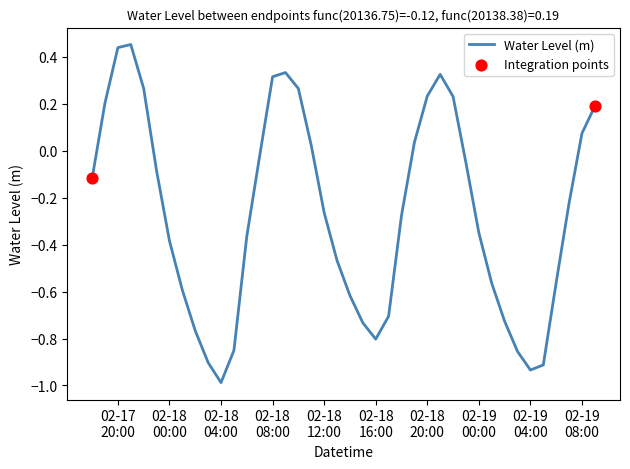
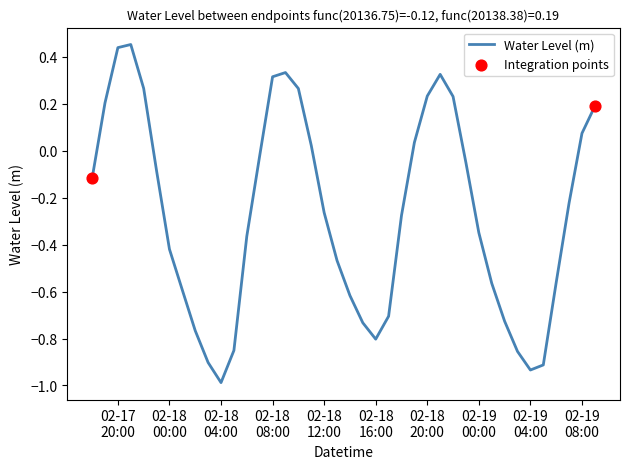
  {
    "Water Level (m)": {
      "02-17 20:00": 0.44,
-     "02-18 00:00": -0.38,
+     "02-18 00:00": -0.42,
      "02-18 04:00": -0.99,
      "02-18 08:00": 0.32,
      "02-18 12:00": -0.26,
      "02-18 16:00": -0.80,
      "02-18 20:00": 0.23,
      "02-19 00:00": -0.35,
      "02-19 04:00": -0.93,
      "02-19 08:00": 0.07
    }
  }
